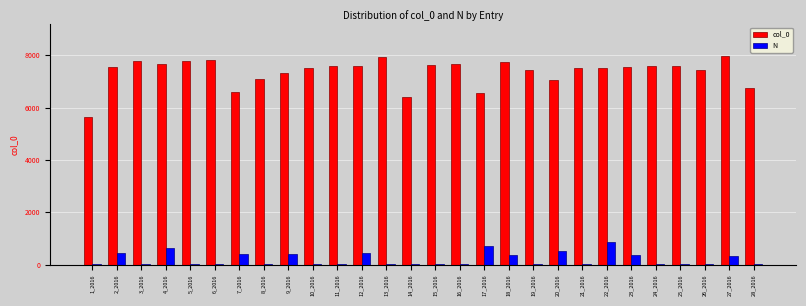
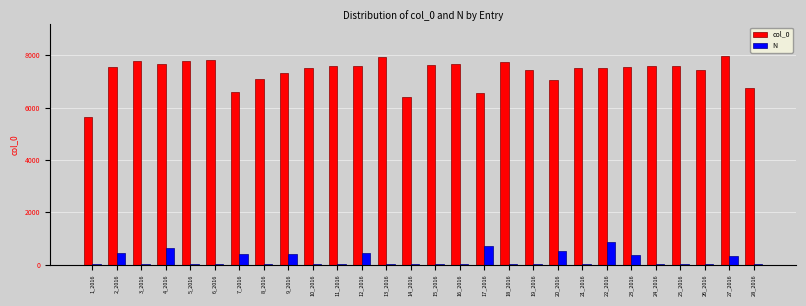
  {
    "col_0": {
      "1_2016": 5600,
      "2_2016": 7500,
      "3_2016": 7800,
      "4_2016": 7700,
      "5_2016": 7800,
      "6_2016": 7800,
      "7_2016": 6600,
      "8_2016": 7100,
      "9_2016": 7300,
      "10_2016": 7500,
      "11_2016": 7600,
      "12_2016": 7600,
      "13_2016": 7900,
      "14_2016": 6400,
      "15_2016": 7600,
      "16_2016": 7700,
      "17_2016": 6600,
      "18_2016": 7700,
      "19_2016": 7400,
      "20_2016": 7000,
      "21_2016": 7500,
      "22_2016": 7500,
      "23_2016": 7600,
      "24_2016": 7600,
      "25_2016": 7600,
      "26_2016": 7400,
      "27_2016": 8000,
      "28_2016": 6800
    },
    "N": {
      "2_2016": 500,
      "4_2016": 600,
      "7_2016": 400,
      "9_2016": 400,
      "12_2016": 500,
      "17_2016": 700,
-     "18_2016": 400,
+     "18_2016": 0,
      "20_2016": 500,
      "22_2016": 900,
      "23_2016": 400,
      "27_2016": 300
    }
  }
